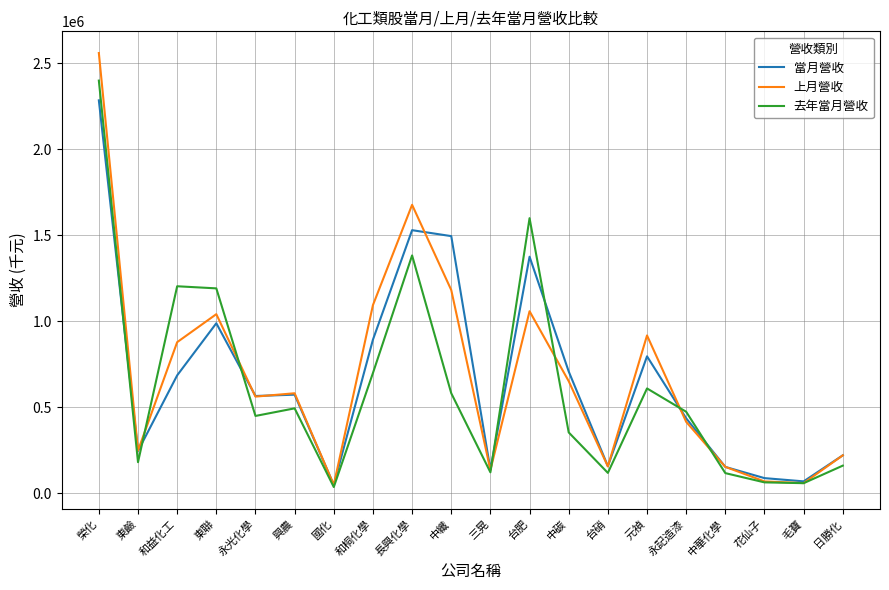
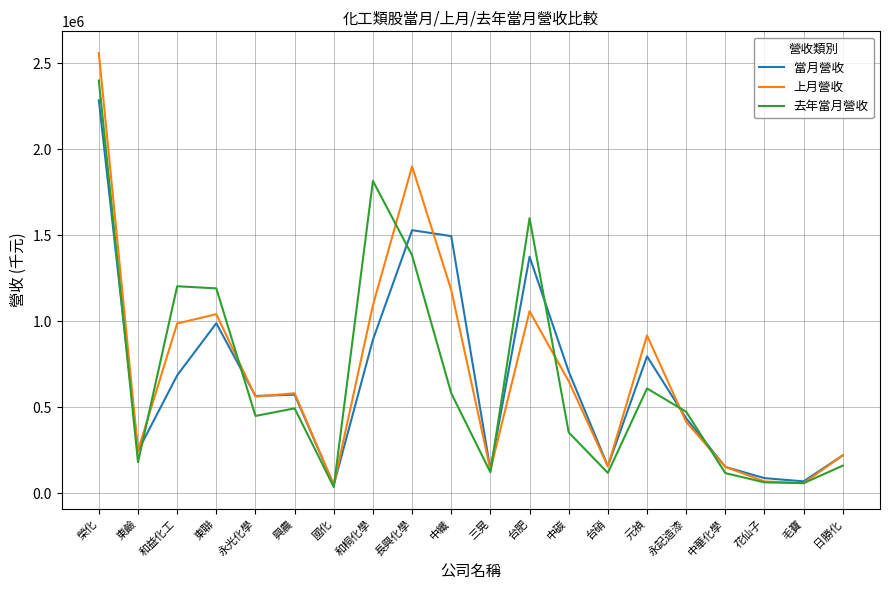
  {
    "當月營收": {
      "榮化": 2280000,
      "和益化工": 680000,
      "東聯": 990000,
      "和桐化學": 890000,
      "長興化學": 1530000,
      "中纖": 1490000,
      "台肥": 1370000,
      "中碳": 710000,
      "元禎": 800000,
      "永記造漆": 440000,
      "花仙子": 90000
    },
    "上月營收": {
      "榮化": 2560000,
-     "和益化工": 880000,
+     "和益化工": 990000,
      "東聯": 1040000,
      "和桐化學": 1090000,
-     "長興化學": 1680000,
+     "長興化學": 1900000,
      "中纖": 1180000,
      "台肥": 1060000,
      "中碳": 650000,
      "元禎": 920000,
      "永記造漆": 410000
    },
    "去年當月營收": {
      "榮化": 2400000,
      "東鹼": 180000,
      "和益化工": 1200000,
      "東聯": 1190000,
      "永光化學": 450000,
      "興農": 490000,
-     "和桐化學": 700000,
+     "和桐化學": 1820000,
      "長興化學": 1380000,
      "中纖": 580000,
      "台肥": 1600000,
      "中碳": 350000,
      "台硝": 120000,
      "元禎": 610000,
      "永記造漆": 470000,
      "中華化學": 120000,
      "日勝化": 160000
    }
  }
